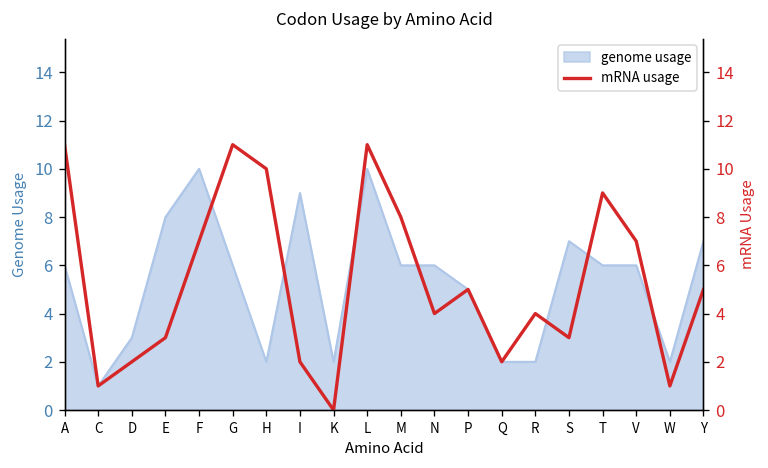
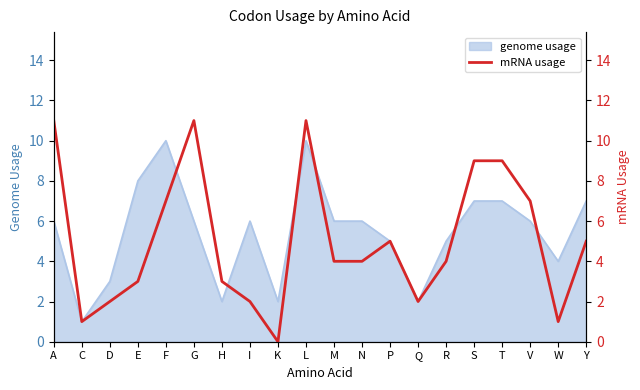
  {
    "genome usage": {
      "A": 6,
      "C": 1,
      "D": 3,
      "E": 8,
      "F": 10,
      "G": 6,
      "H": 2,
-     "I": 9,
+     "I": 6,
      "K": 2,
      "L": 10,
      "M": 6,
      "N": 6,
      "P": 5,
      "Q": 2,
-     "R": 2,
+     "R": 5,
      "S": 7,
-     "T": 6,
+     "T": 7,
      "V": 6,
-     "W": 2,
+     "W": 4,
      "Y": 7
    },
    "mRNA usage": {
      "A": 11,
      "C": 1,
      "D": 2,
      "E": 3,
      "F": 7,
      "G": 11,
-     "H": 10,
+     "H": 3,
      "I": 2,
      "K": 0,
      "L": 11,
-     "M": 8,
+     "M": 4,
      "N": 4,
      "P": 5,
      "Q": 2,
      "R": 4,
-     "S": 3,
+     "S": 9,
      "T": 9,
      "V": 7,
      "W": 1,
      "Y": 5
    }
  }
